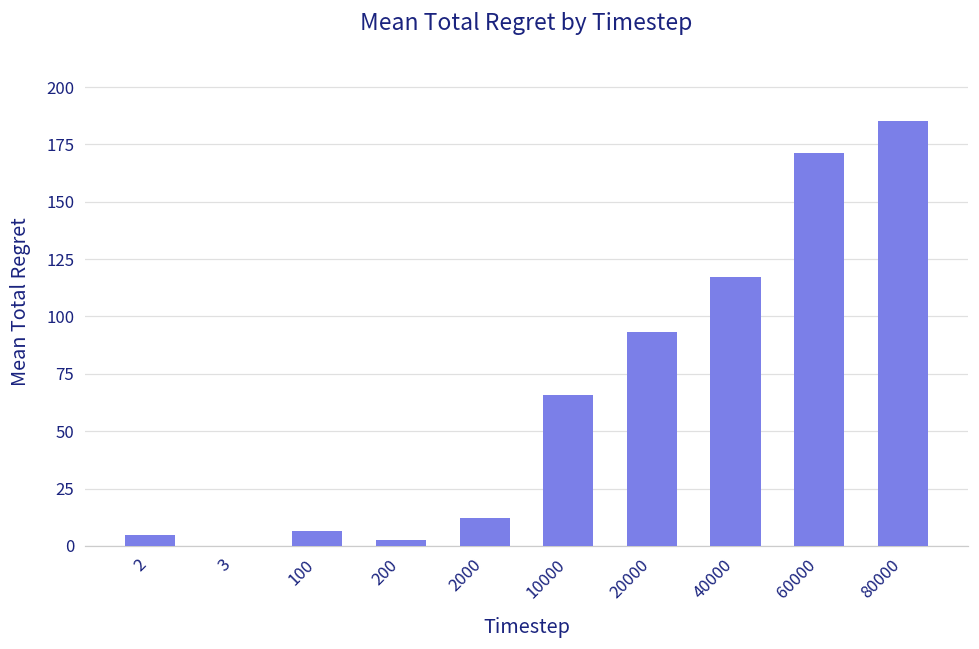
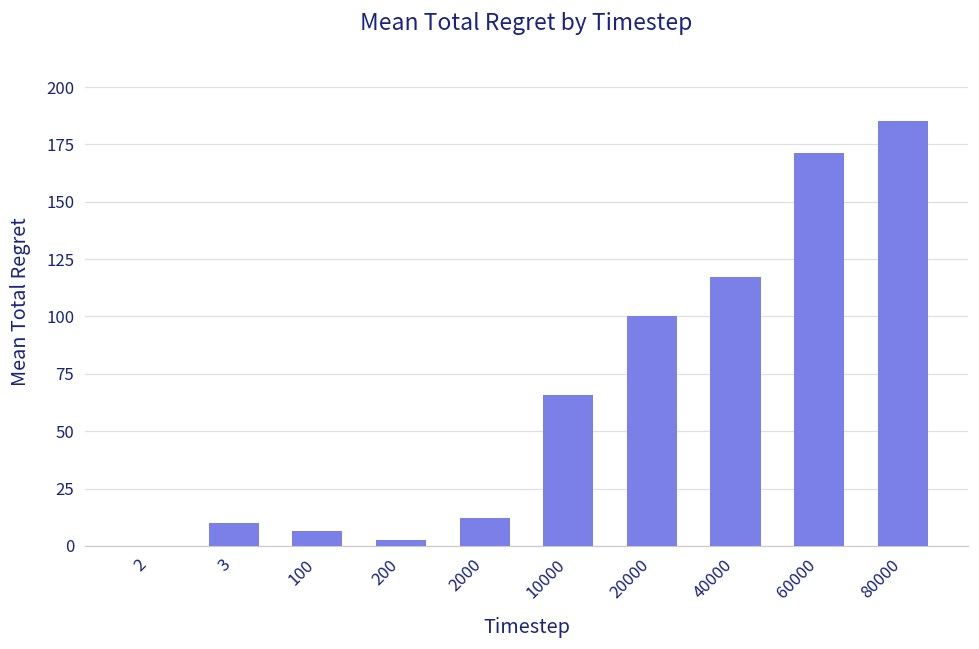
  {
-   "2": 5,
-   "3": 0,
+   "2": 0,
+   "3": 10,
    "100": 7,
    "200": 3,
    "2000": 12,
    "10000": 66,
-   "20000": 93,
+   "20000": 100,
    "40000": 117,
    "60000": 171,
    "80000": 185
  }
